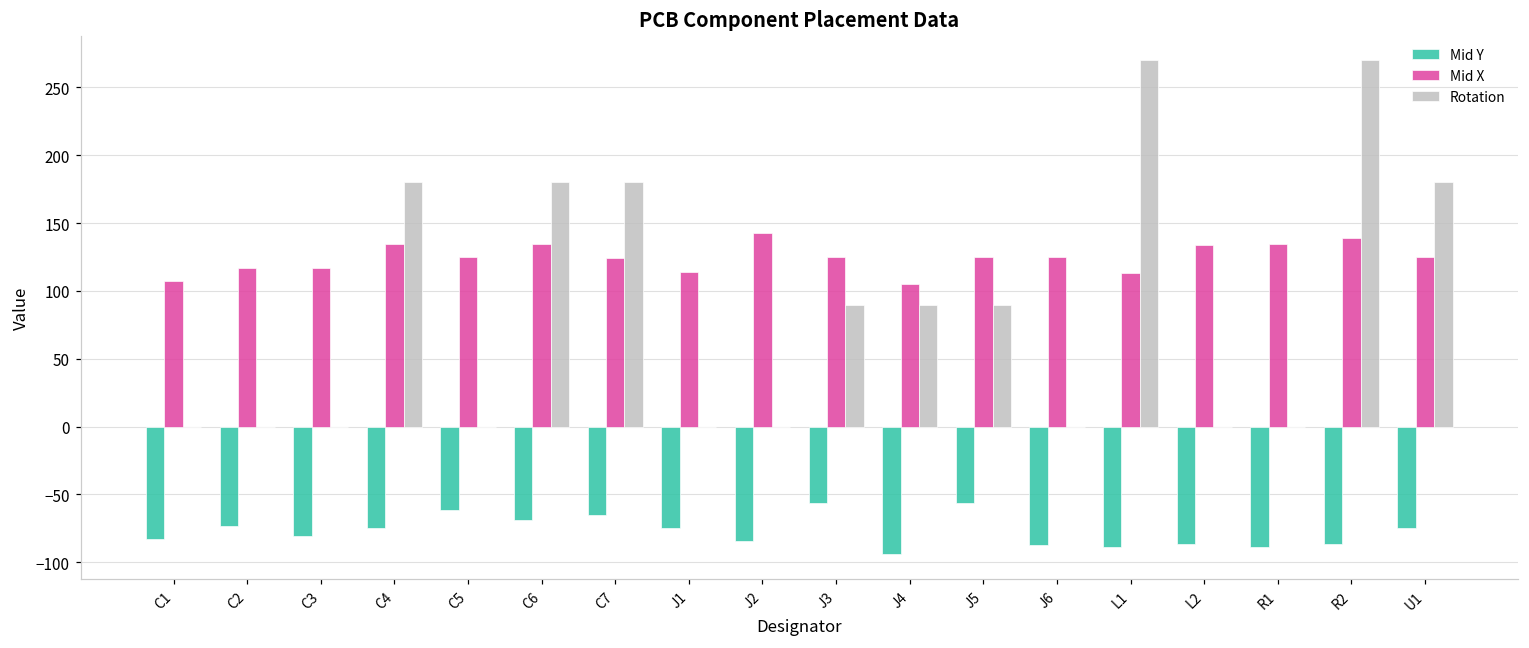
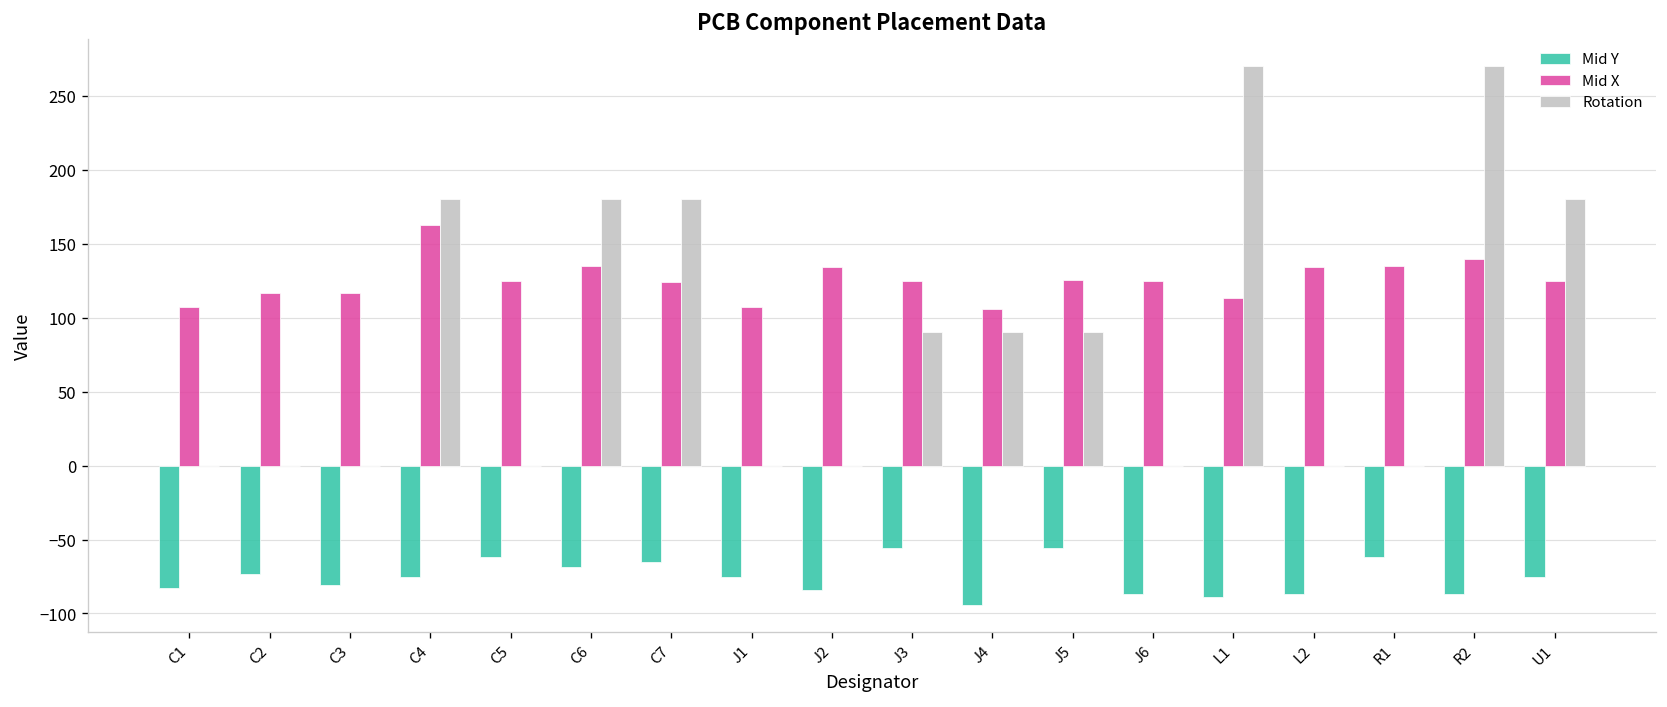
  {
    "Mid Y": {
      "C1": -83,
      "C2": -74,
      "C3": -81,
      "C4": -75,
      "C5": -62,
      "C6": -69,
      "C7": -65,
      "J1": -75,
      "J2": -84,
      "J3": -56,
      "J4": -94,
      "J5": -56,
      "J6": -87,
      "L1": -89,
      "L2": -87,
-     "R1": -89,
+     "R1": -62,
      "R2": -87,
      "U1": -75
    },
    "Mid X": {
      "C1": 107,
      "C2": 117,
      "C3": 117,
-     "C4": 135,
+     "C4": 163,
      "C5": 125,
      "C6": 135,
      "C7": 124,
-     "J1": 114,
-     "J2": 143,
+     "J1": 107,
+     "J2": 134,
      "J3": 125,
      "J4": 106,
      "J5": 125,
      "J6": 125,
      "L1": 113,
      "L2": 134,
      "R1": 135,
      "R2": 139,
      "U1": 125
    },
    "Rotation": {
      "C1": 0,
      "C2": 0,
      "C3": 0,
      "C4": 180,
      "C5": 0,
      "C6": 180,
      "C7": 180,
      "J1": 0,
      "J2": 0,
      "J3": 90,
      "J4": 90,
      "J5": 90,
      "J6": 0,
      "L1": 270,
      "L2": 0,
      "R1": 0,
      "R2": 270,
      "U1": 180
    }
  }
